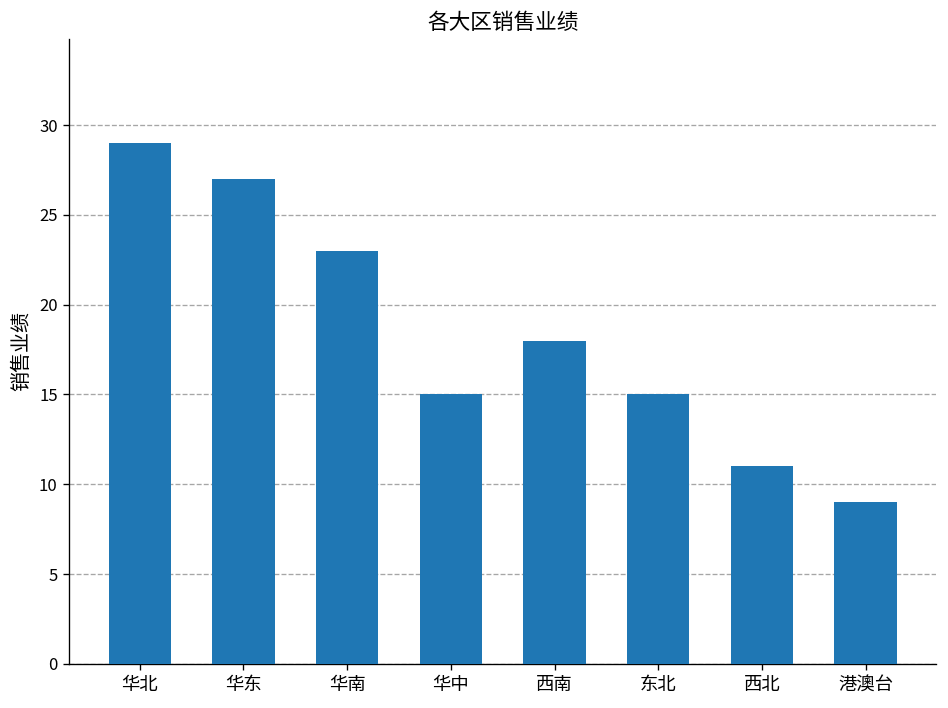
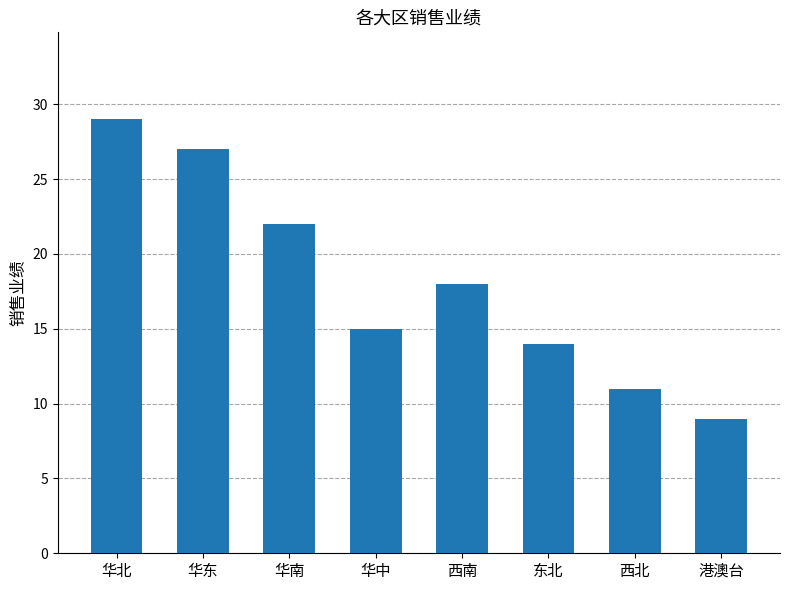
  {
    "华北": 29,
    "华东": 27,
-   "华南": 23,
+   "华南": 22,
    "华中": 15,
    "西南": 18,
-   "东北": 15,
+   "东北": 14,
    "西北": 11,
    "港澳台": 9
  }
